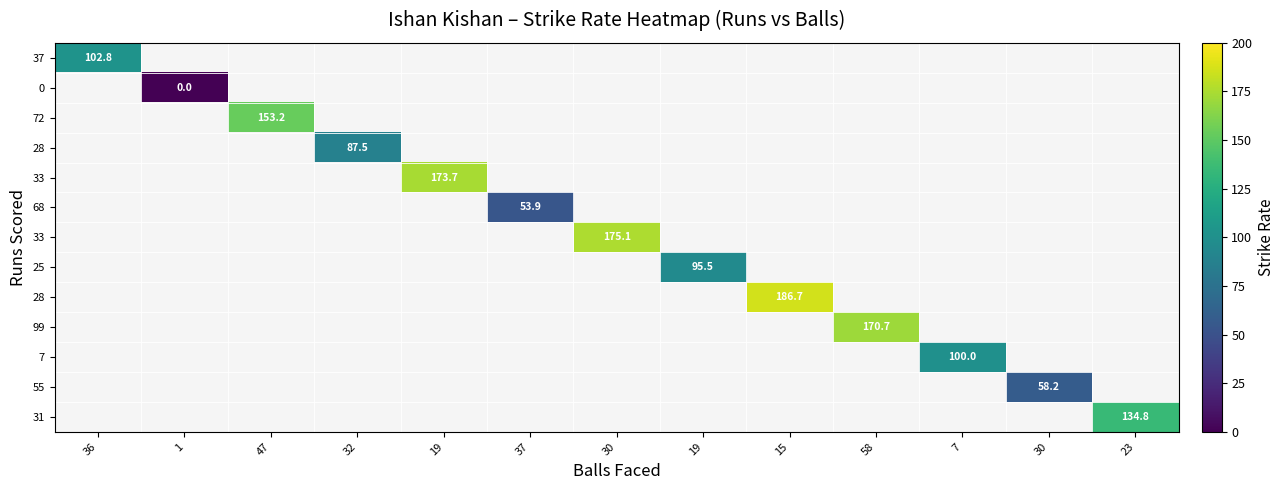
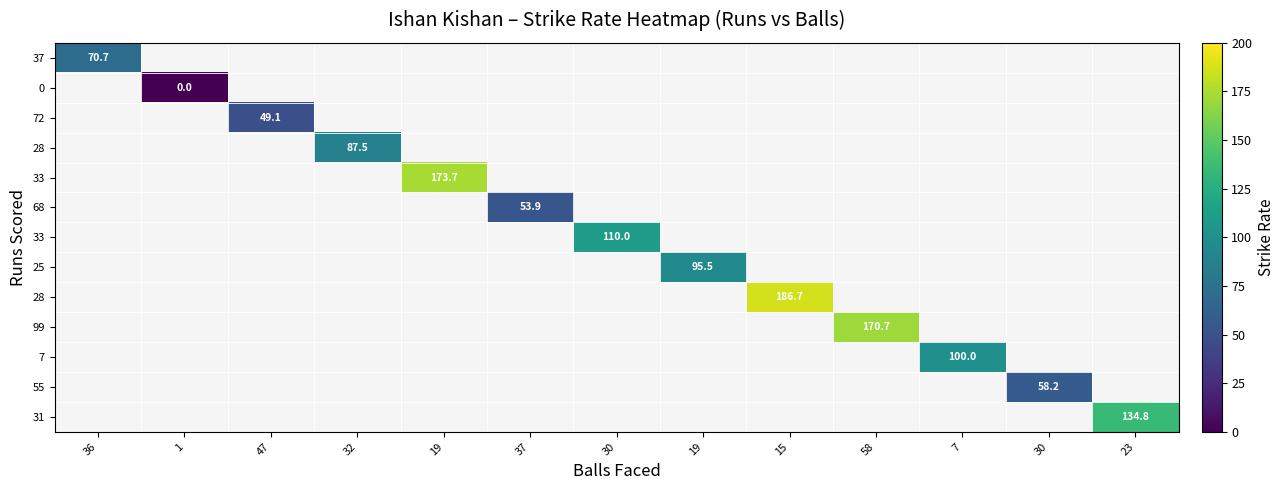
  {
    "37": {
-     "36": 102.8
+     "36": 70.7
    },
    "0": {
      "1": 0.0
    },
    "72": {
-     "47": 153.2
+     "47": 49.1
    },
    "28": {
      "32": 87.5,
      "15": 186.7
    },
    "33": {
      "19": 173.7,
-     "30": 175.1
+     "30": 110.0
    },
    "68": {
      "37": 53.9
    },
    "25": {
      "19": 95.5
    },
    "99": {
      "58": 170.7
    },
    "7": {
      "7": 100.0
    },
    "55": {
      "30": 58.2
    },
    "31": {
      "23": 134.8
    }
  }
